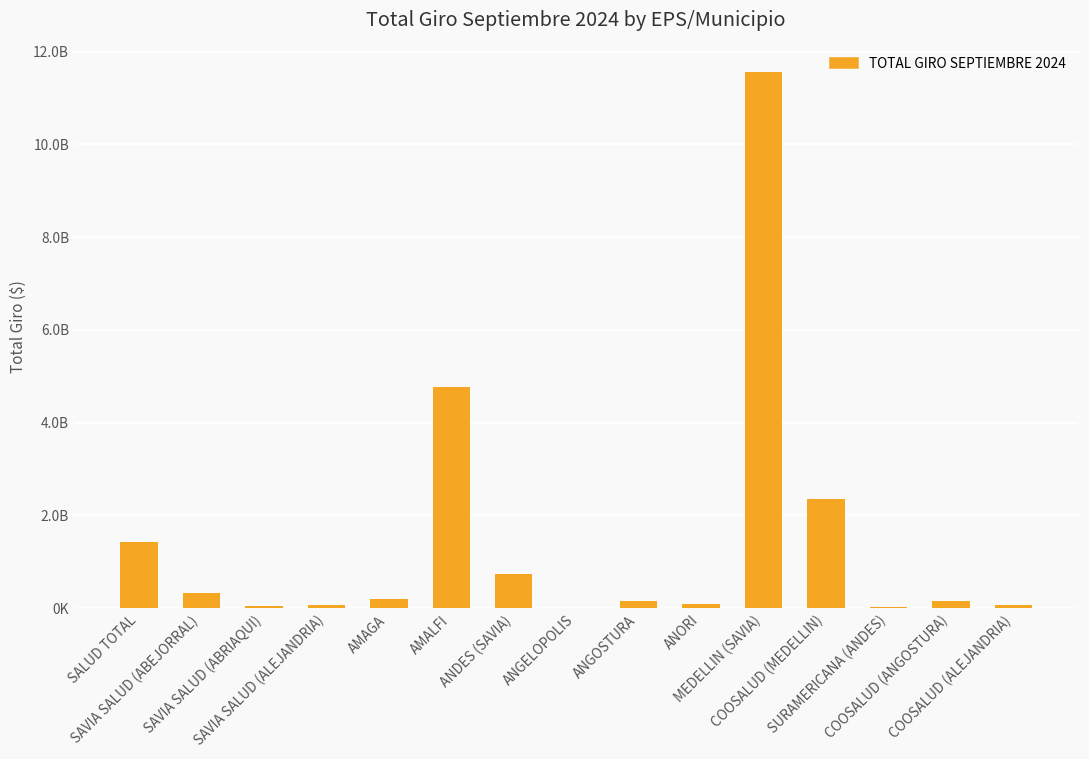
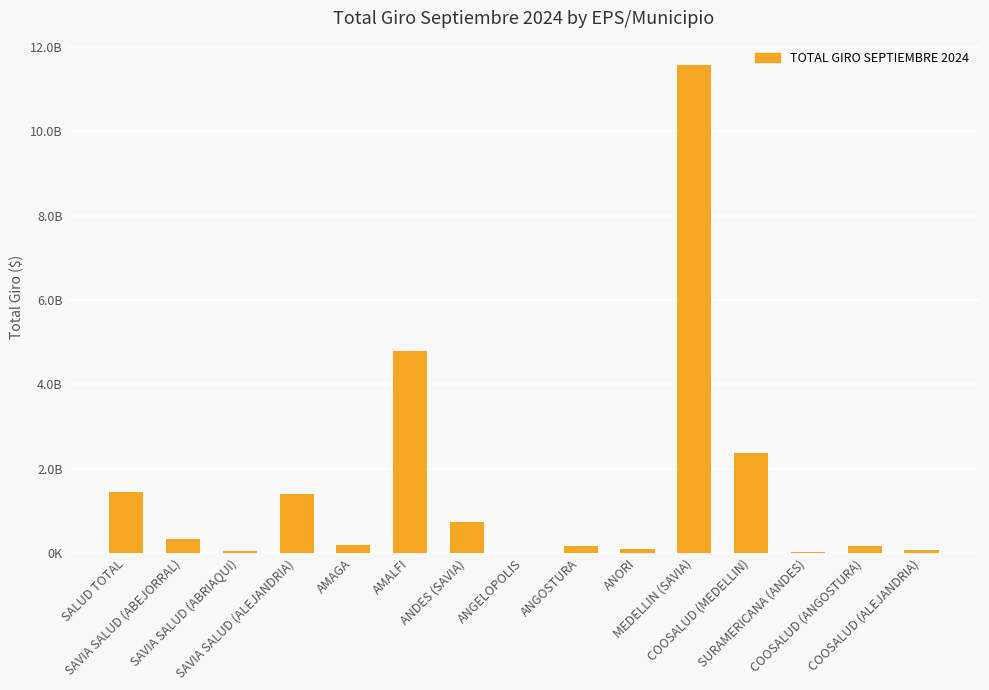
  {
    "SALUD TOTAL": 1400000000,
    "SAVIA SALUD (ABEJORRAL)": 300000000,
-   "SAVIA SALUD (ALEJANDRIA)": 100000000,
+   "SAVIA SALUD (ALEJANDRIA)": 1400000000,
    "AMAGA": 200000000,
    "AMALFI": 4800000000,
    "ANDES (SAVIA)": 700000000,
    "ANGOSTURA": 200000000,
    "ANORI": 100000000,
    "MEDELLIN (SAVIA)": 11600000000,
    "COOSALUD (MEDELLIN)": 2400000000,
    "COOSALUD (ANGOSTURA)": 200000000,
    "COOSALUD (ALEJANDRIA)": 100000000
  }
